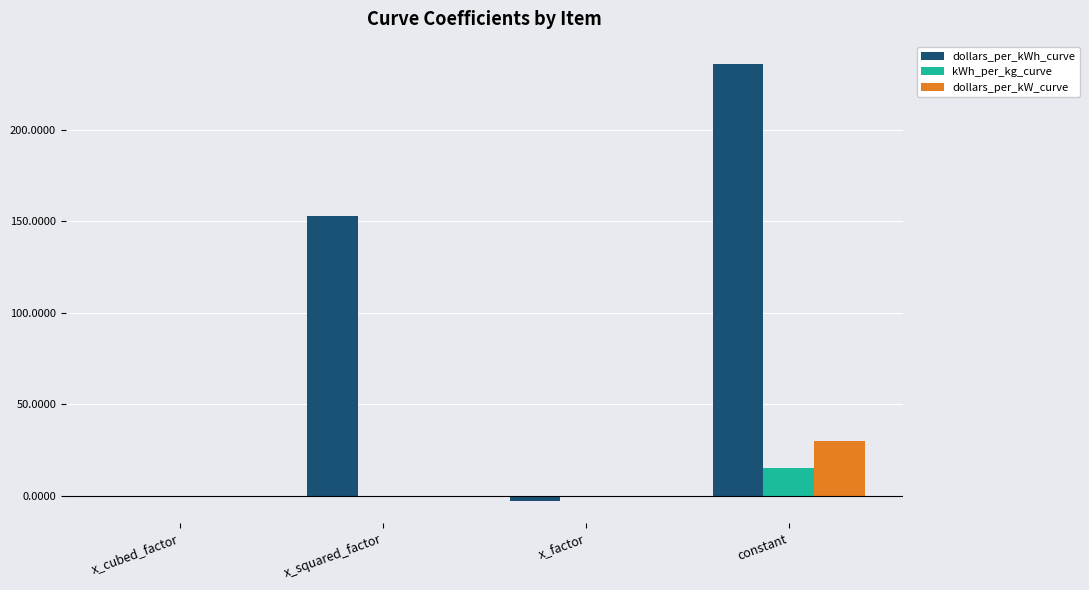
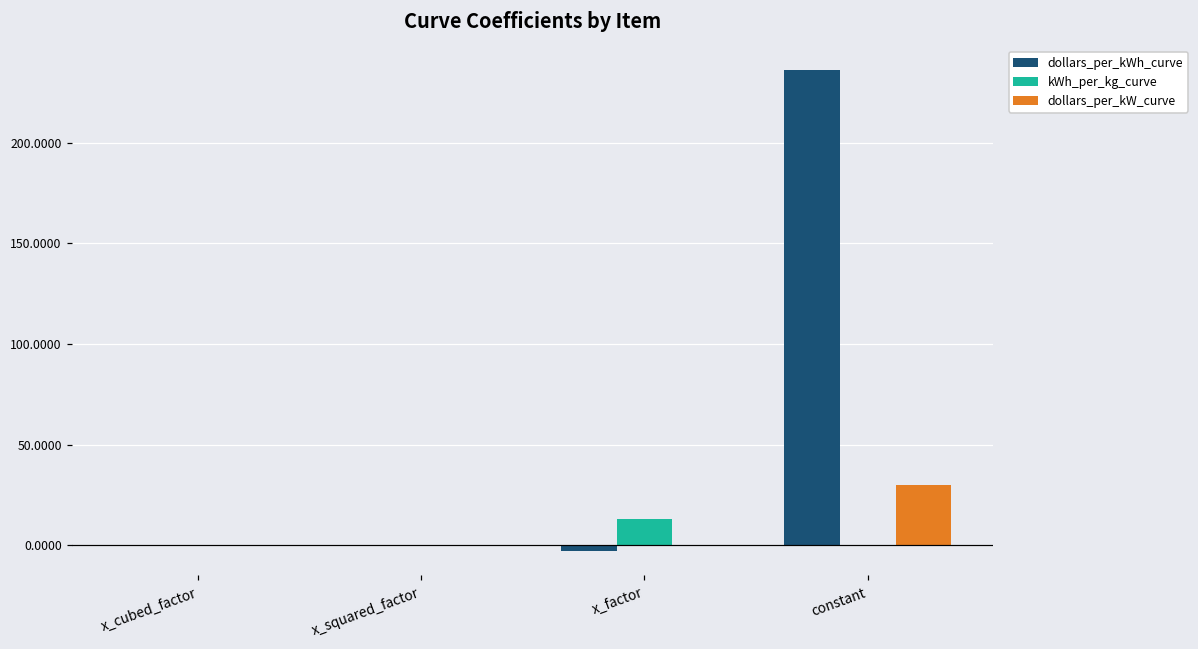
  {
    "dollars_per_kWh_curve": {
-     "x_squared_factor": 153,
+     "x_squared_factor": 0,
      "x_factor": -3,
      "constant": 236
    },
    "kWh_per_kg_curve": {
-     "x_factor": 0,
-     "constant": 15
+     "x_factor": 13,
+     "constant": 0
    },
    "dollars_per_kW_curve": {
      "x_cubed_factor": 0,
      "x_squared_factor": 0,
      "x_factor": 0,
      "constant": 30
    }
  }
